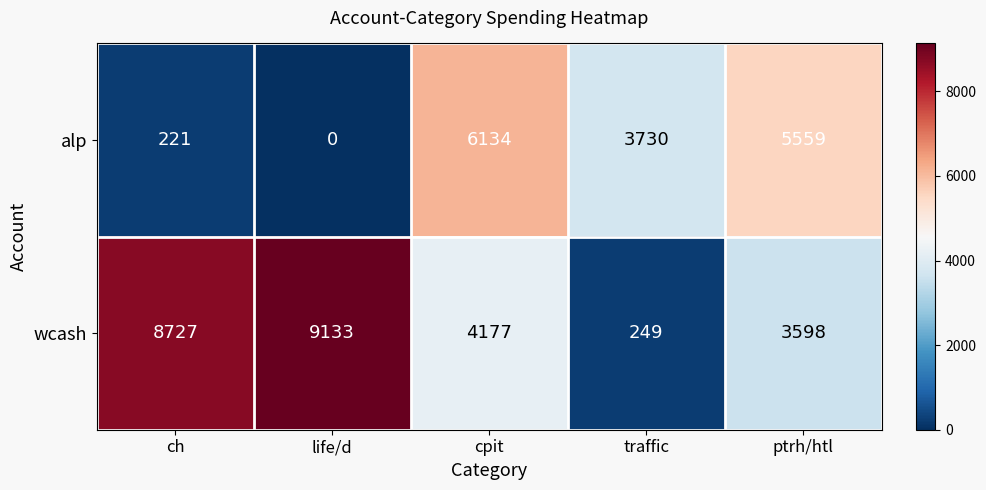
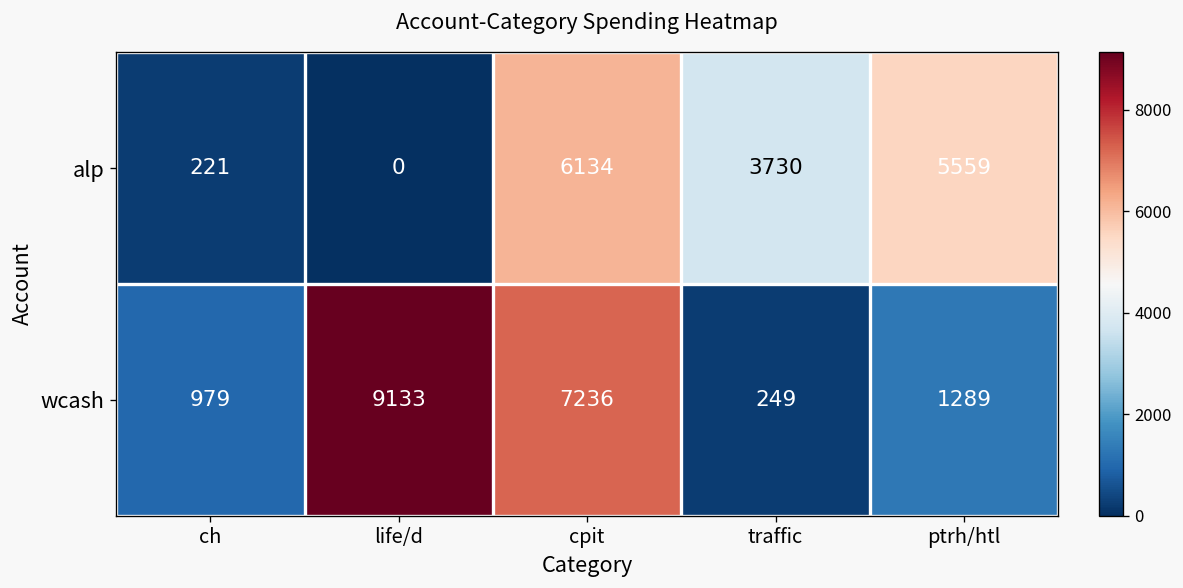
  {
    "alp": {
      "ch": 221,
      "life/d": 0,
      "cpit": 6134,
      "traffic": 3730,
      "ptrh/htl": 5559
    },
    "wcash": {
-     "ch": 8727,
+     "ch": 979,
      "life/d": 9133,
-     "cpit": 4177,
+     "cpit": 7236,
      "traffic": 249,
-     "ptrh/htl": 3598
+     "ptrh/htl": 1289
    }
  }
